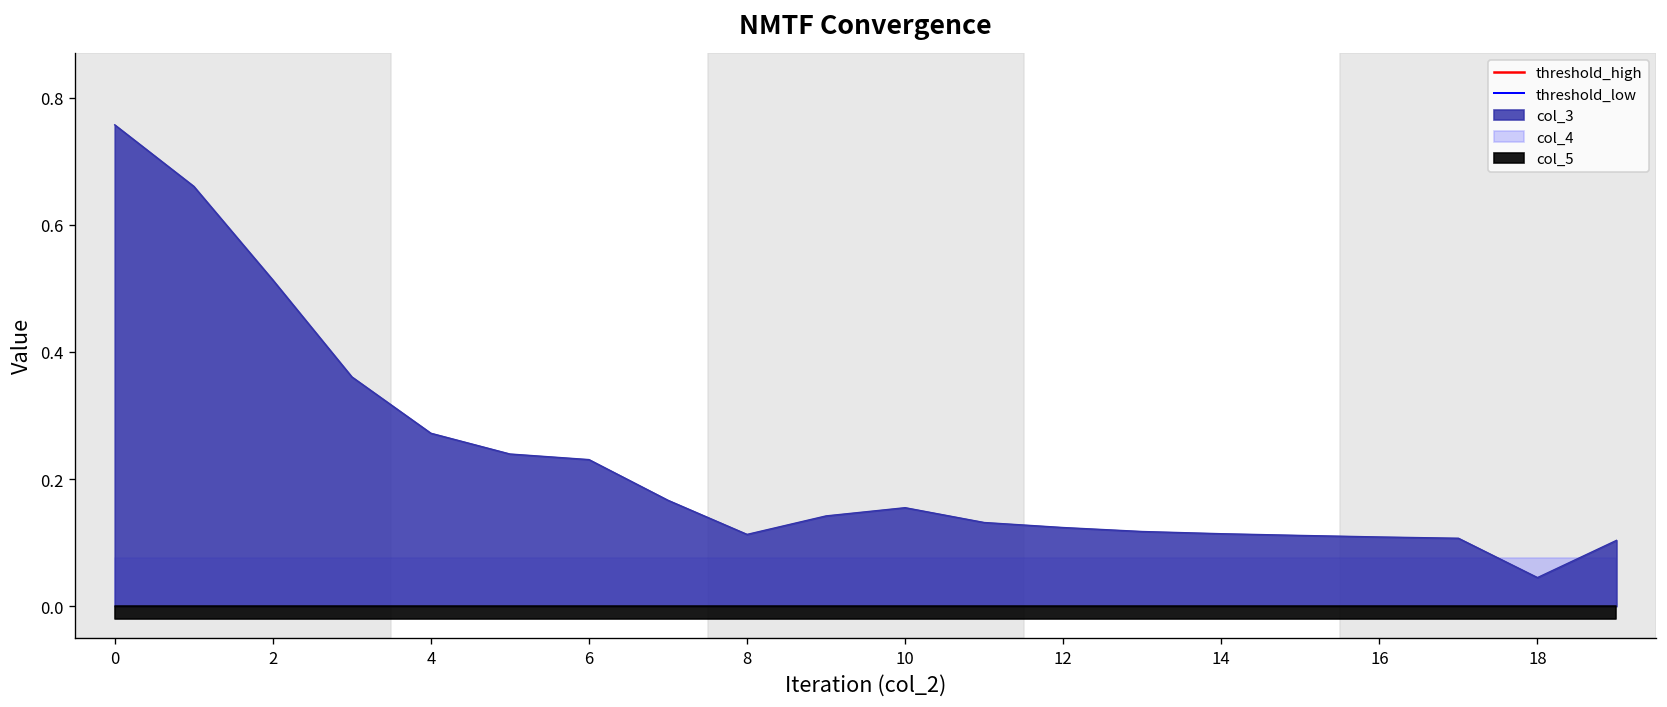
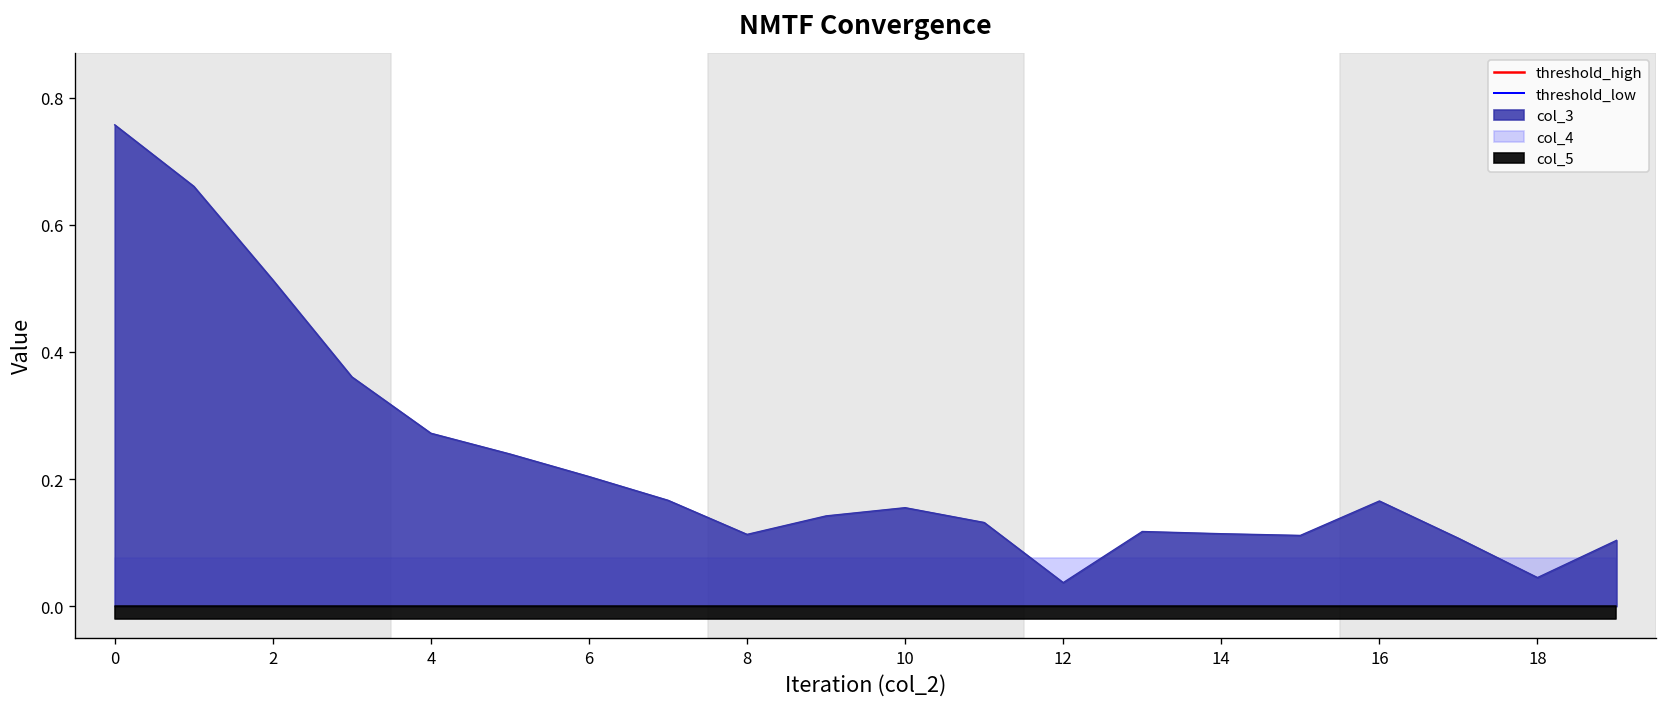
  {
    "col_3": {
      "0": 0.76,
      "2": 0.51,
      "4": 0.27,
-     "6": 0.23,
+     "6": 0.20,
      "8": 0.11,
      "10": 0.16,
-     "12": 0.12,
+     "12": 0.04,
      "14": 0.11,
-     "16": 0.11,
+     "16": 0.17,
      "18": 0.05
    },
    "col_4": {
      "0": 0.08,
      "2": 0.08,
      "4": 0.08,
      "6": 0.08,
      "8": 0.08,
      "10": 0.08,
      "12": 0.08,
      "14": 0.08,
      "16": 0.08,
      "18": 0.08
    },
    "col_5": {
      "0": 0.00,
      "2": 0.00,
      "4": 0.00,
      "6": 0.00,
      "8": 0.00,
      "10": 0.00,
      "12": 0.00,
      "14": 0.00,
      "16": 0.00,
      "18": 0.00
    }
  }
